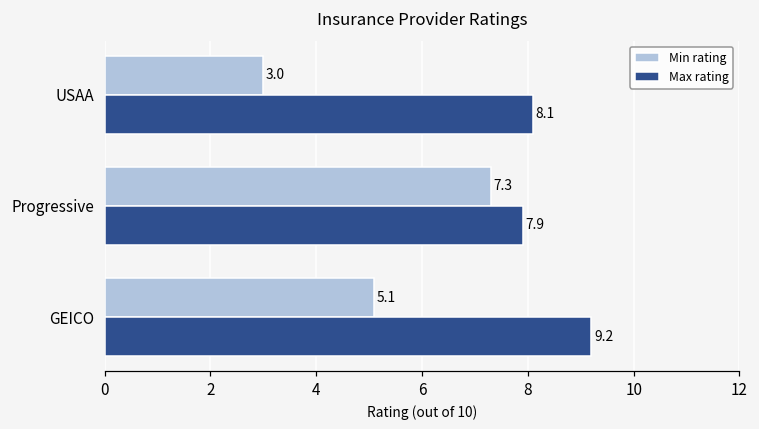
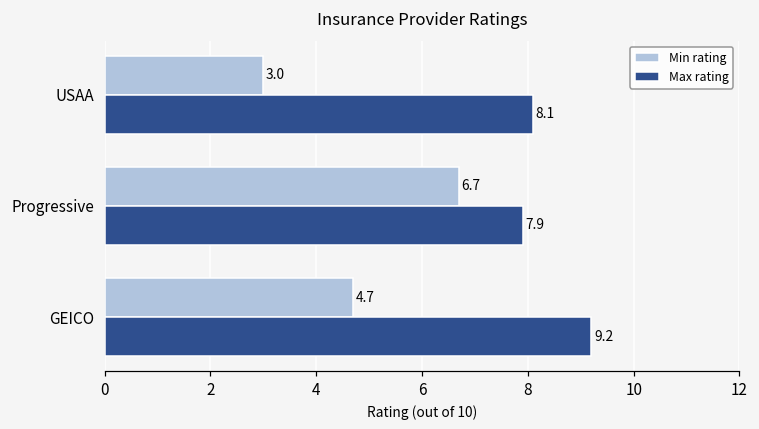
  {
    "Min rating": {
      "USAA": 3.0,
-     "Progressive": 7.3,
-     "GEICO": 5.1
+     "Progressive": 6.7,
+     "GEICO": 4.7
    },
    "Max rating": {
      "USAA": 8.1,
      "Progressive": 7.9,
      "GEICO": 9.2
    }
  }
